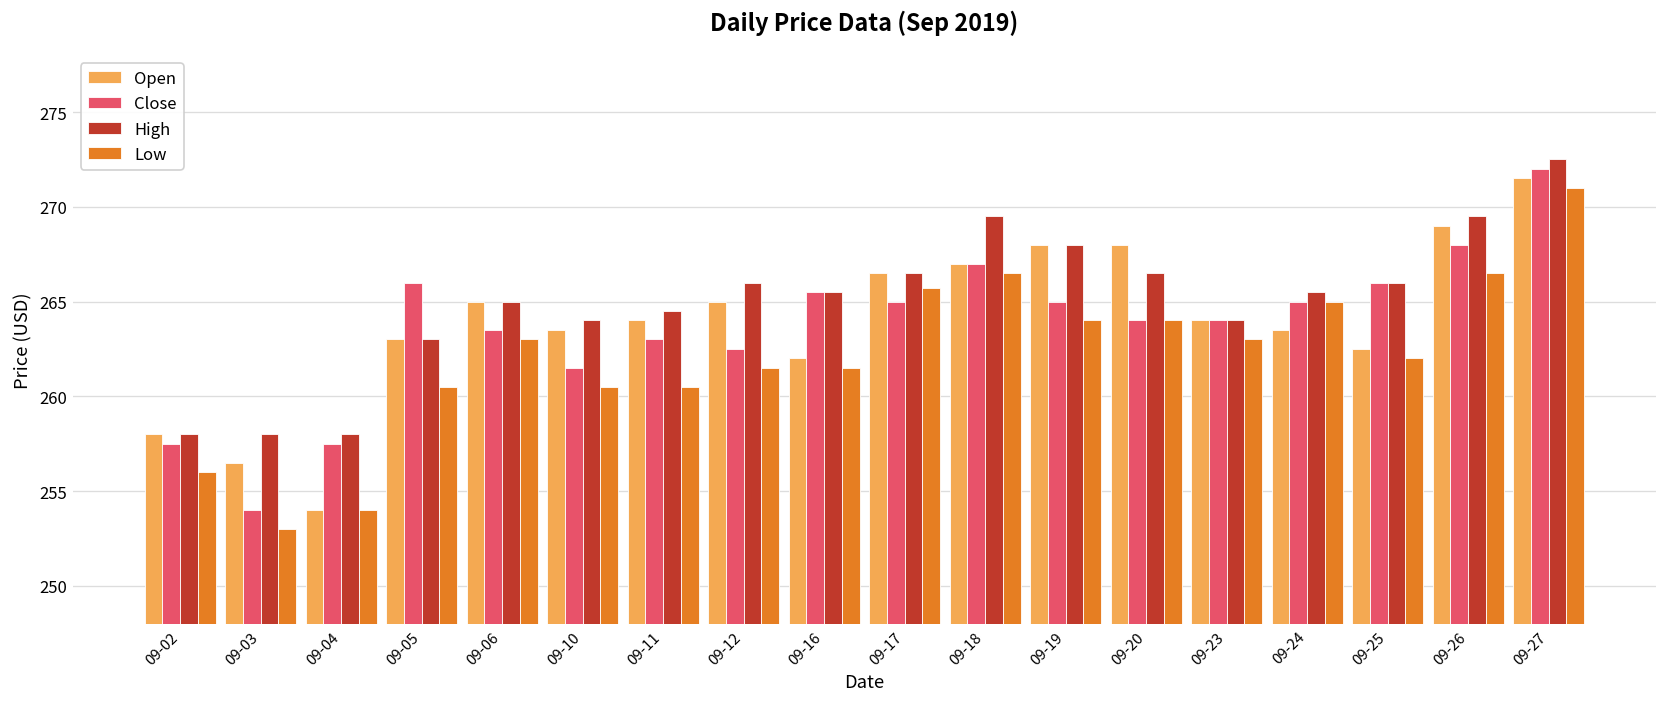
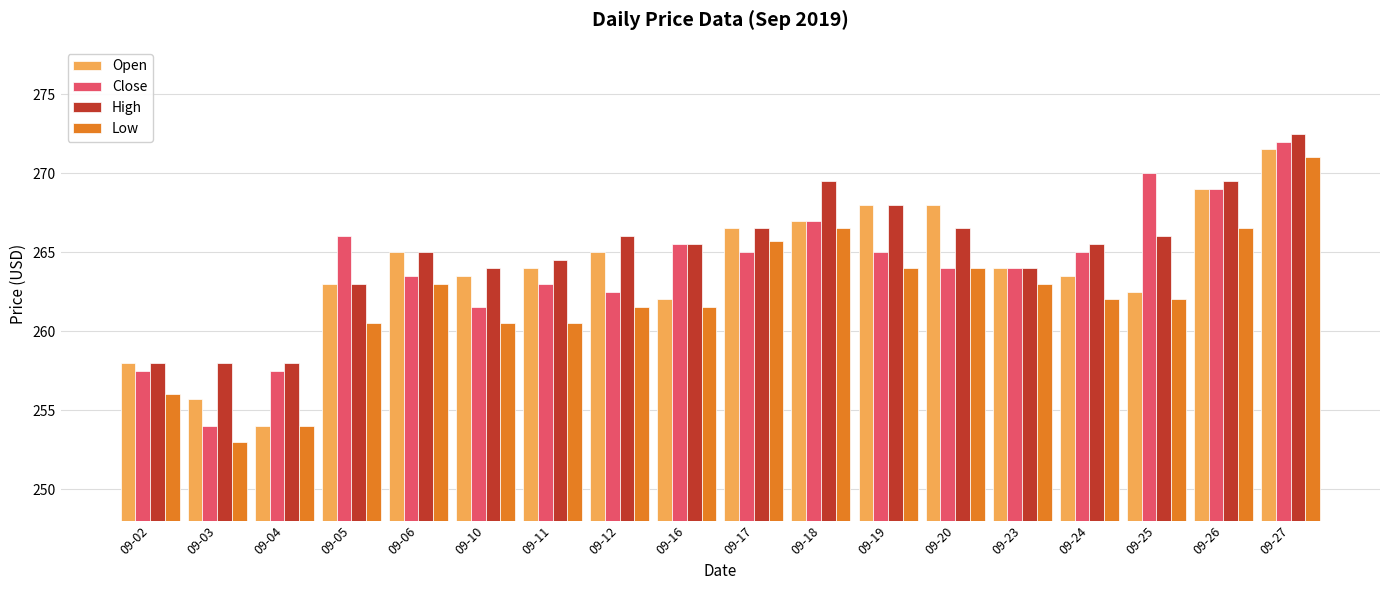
  {
    "Open": {
      "09-02": 258.0,
-     "09-03": 256.5,
+     "09-03": 255.7,
      "09-04": 254.0,
      "09-05": 263.0,
      "09-06": 265.0,
      "09-10": 263.5,
      "09-11": 264.0,
      "09-12": 265.0,
      "09-16": 262.0,
      "09-17": 266.5,
      "09-18": 267.0,
      "09-19": 268.0,
      "09-20": 268.0,
      "09-23": 264.0,
      "09-24": 263.5,
      "09-25": 262.5,
      "09-26": 269.0,
      "09-27": 271.5
    },
    "Close": {
      "09-02": 257.5,
      "09-03": 254,
      "09-04": 257.5,
      "09-05": 266,
      "09-06": 263.5,
      "09-10": 261.5,
      "09-11": 263,
      "09-12": 262.5,
      "09-16": 265.5,
      "09-17": 265,
      "09-18": 267,
      "09-19": 265,
      "09-20": 264,
      "09-23": 264,
      "09-24": 265,
-     "09-25": 266,
-     "09-26": 268,
+     "09-25": 270,
+     "09-26": 269,
      "09-27": 272
    },
    "High": {
      "09-02": 258.0,
      "09-03": 258.0,
      "09-04": 258.0,
      "09-05": 263.0,
      "09-06": 265.0,
      "09-10": 264.0,
      "09-11": 264.5,
      "09-12": 266.0,
      "09-16": 265.5,
      "09-17": 266.5,
      "09-18": 269.5,
      "09-19": 268.0,
      "09-20": 266.5,
      "09-23": 264.0,
      "09-24": 265.5,
      "09-25": 266.0,
      "09-26": 269.5,
      "09-27": 272.5
    },
    "Low": {
      "09-02": 256,
      "09-03": 253,
      "09-04": 254,
      "09-05": 260.5,
      "09-06": 263,
      "09-10": 260.5,
      "09-11": 260.5,
      "09-12": 261.5,
      "09-16": 261.5,
      "09-17": 265.7,
      "09-18": 266.5,
      "09-19": 264,
      "09-20": 264,
      "09-23": 263,
-     "09-24": 265,
+     "09-24": 262,
      "09-25": 262,
      "09-26": 266.5,
      "09-27": 271
    }
  }
